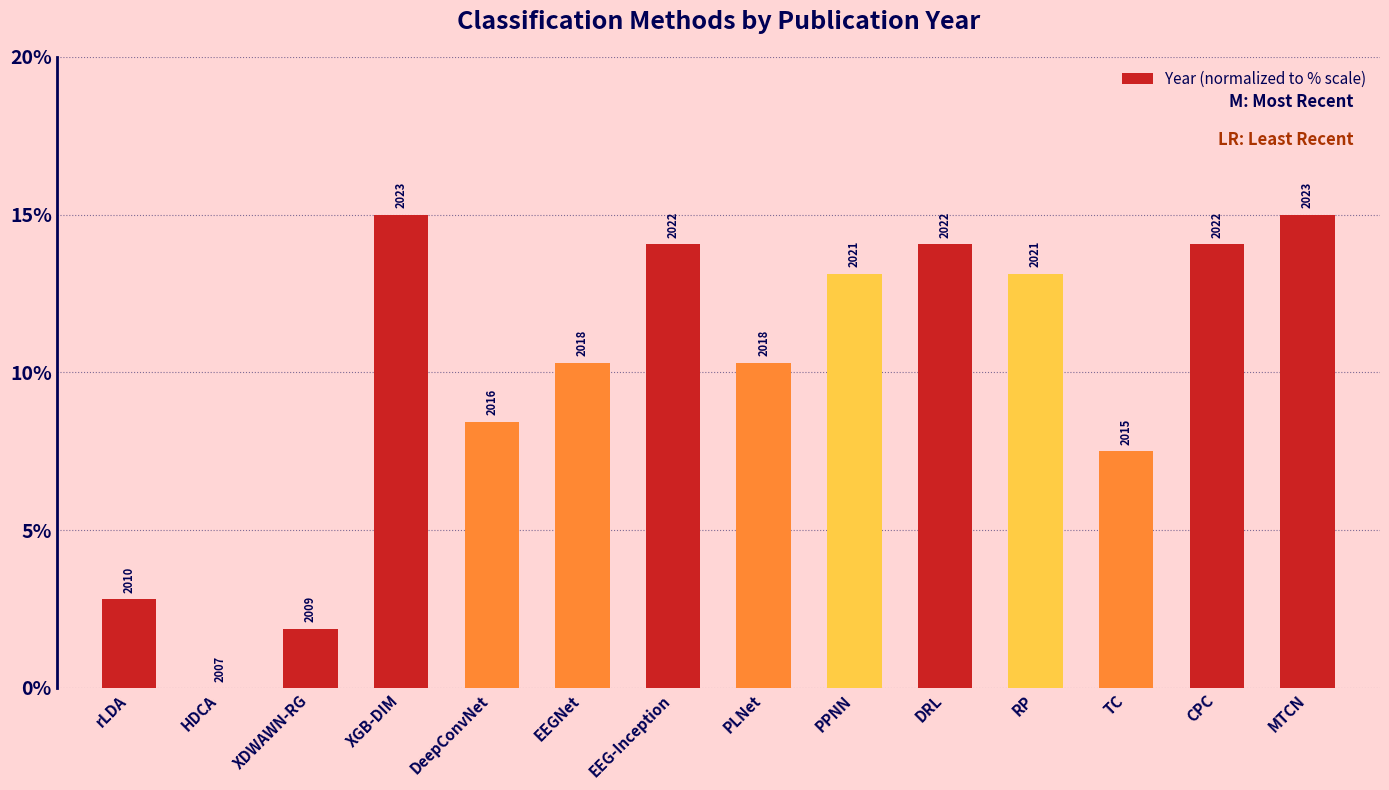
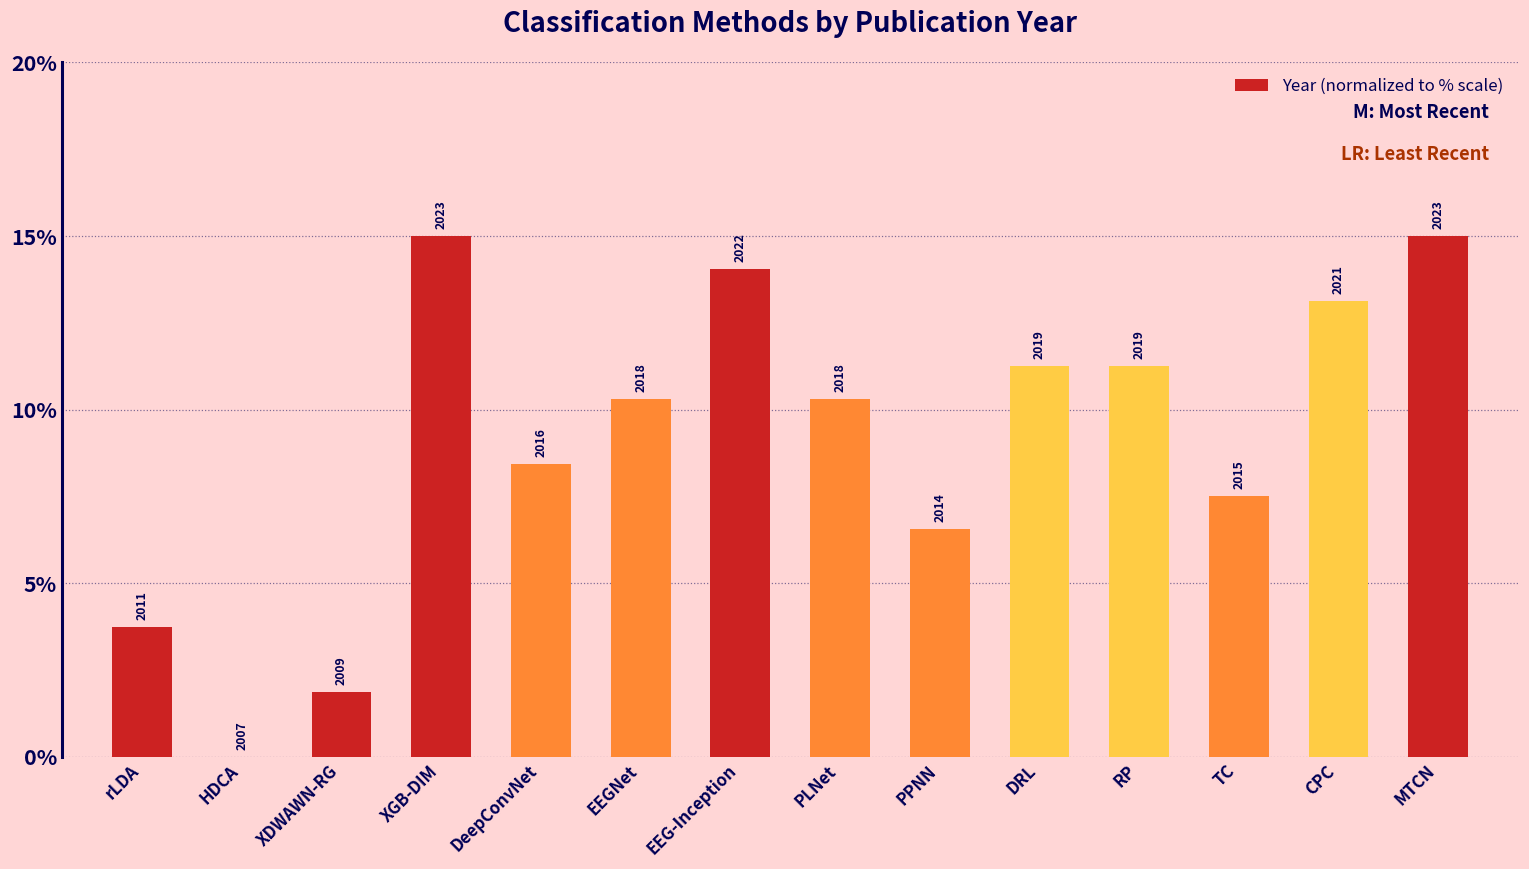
  {
-   "rLDA": 2010,
-   "PPNN": 2021,
-   "DRL": 2022,
-   "RP": 2021,
-   "CPC": 2022
+   "rLDA": 2011,
+   "PPNN": 2014,
+   "DRL": 2019,
+   "RP": 2019,
+   "CPC": 2021
  }
